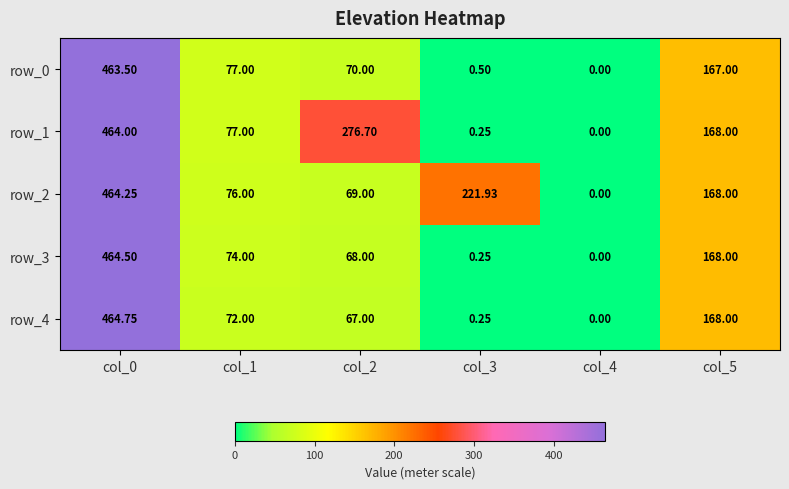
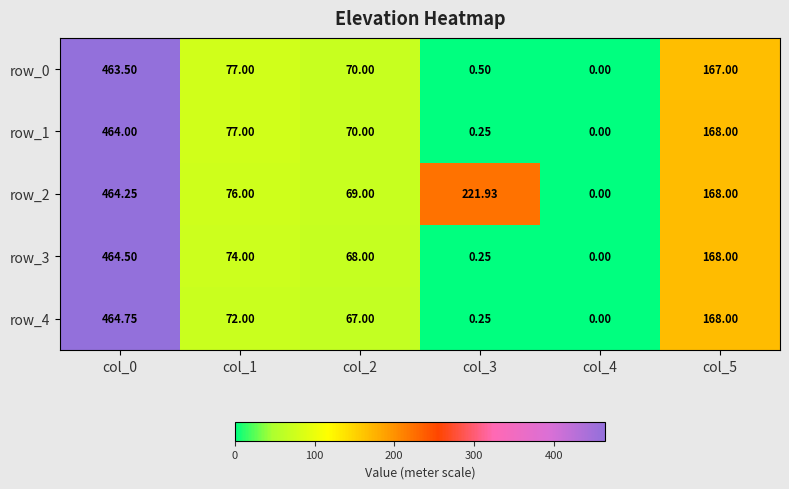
  {
    "row_0": {
      "col_0": 463.50,
      "col_1": 77.00,
      "col_2": 70.00,
      "col_3": 0.50,
      "col_4": 0.00,
      "col_5": 167.00
    },
    "row_1": {
      "col_0": 464.00,
      "col_1": 77.00,
-     "col_2": 276.70,
+     "col_2": 70.00,
      "col_3": 0.25,
      "col_4": 0.00,
      "col_5": 168.00
    },
    "row_2": {
      "col_0": 464.25,
      "col_1": 76.00,
      "col_2": 69.00,
      "col_3": 221.93,
      "col_4": 0.00,
      "col_5": 168.00
    },
    "row_3": {
      "col_0": 464.50,
      "col_1": 74.00,
      "col_2": 68.00,
      "col_3": 0.25,
      "col_4": 0.00,
      "col_5": 168.00
    },
    "row_4": {
      "col_0": 464.75,
      "col_1": 72.00,
      "col_2": 67.00,
      "col_3": 0.25,
      "col_4": 0.00,
      "col_5": 168.00
    }
  }
